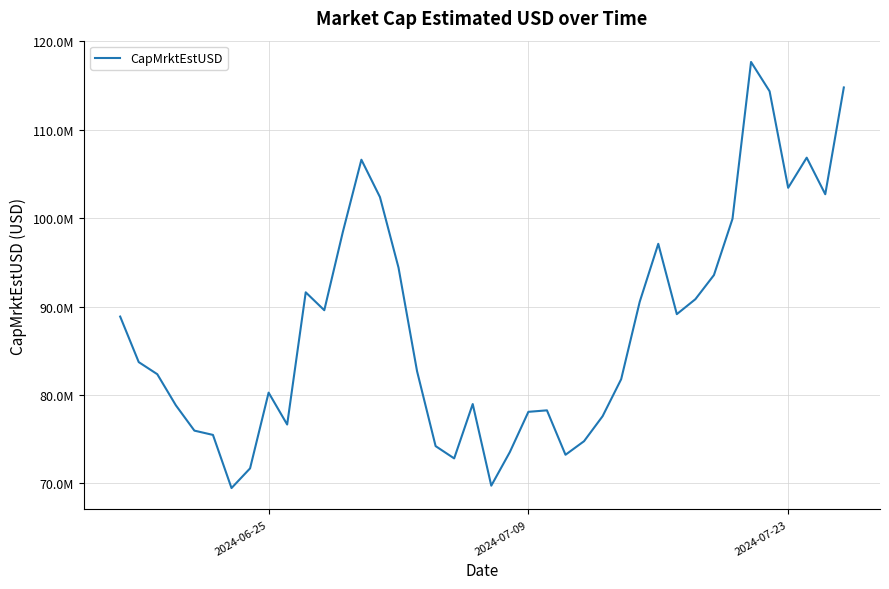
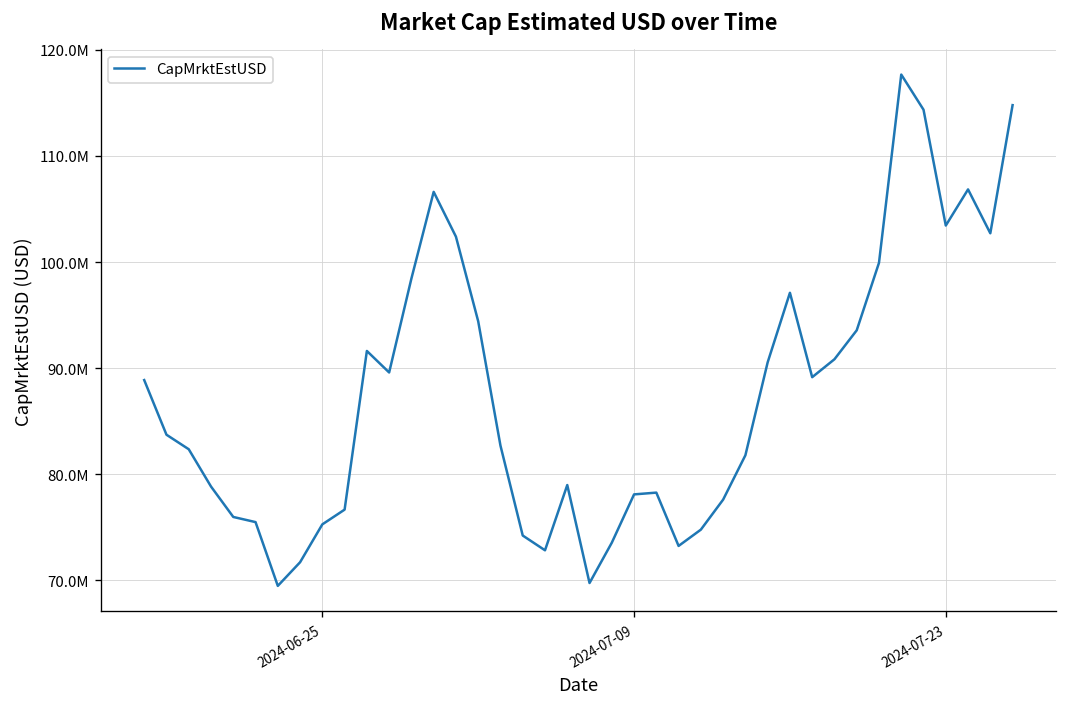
  {
-   "2024-06-25": 80000000,
+   "2024-06-25": 75000000,
    "2024-07-09": 78000000,
    "2024-07-23": 103000000
  }
